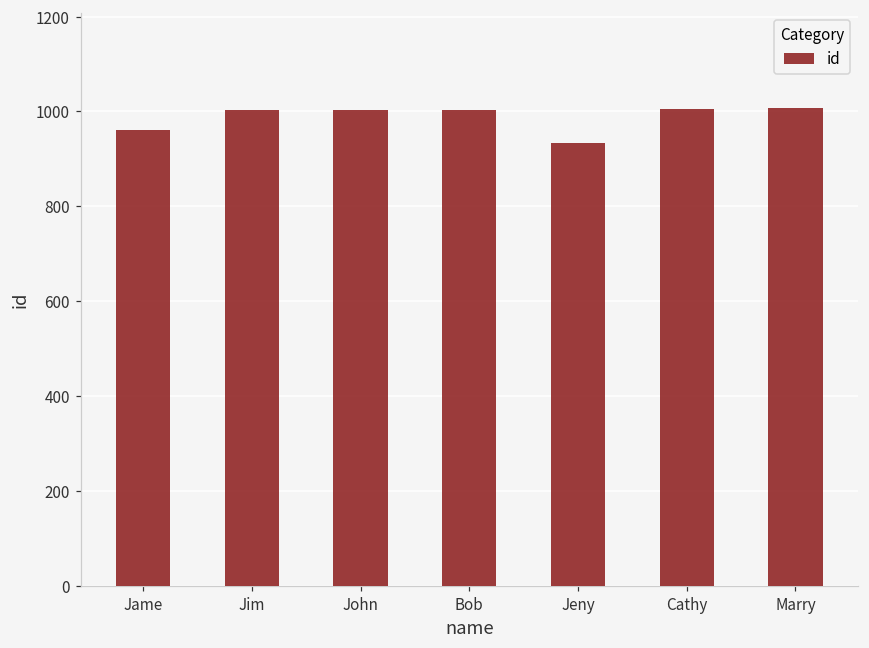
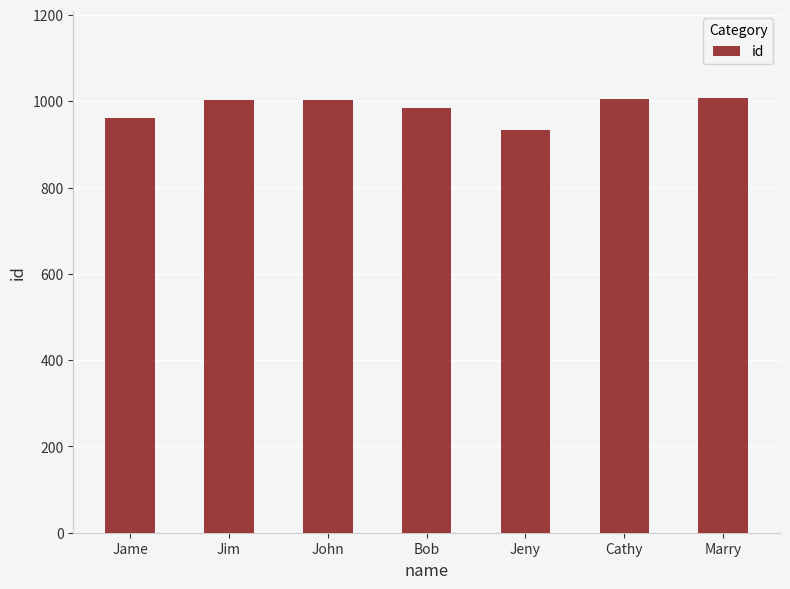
  {
    "Jame": 960,
    "Jim": 1000,
    "John": 1000,
-   "Bob": 1000,
+   "Bob": 990,
    "Jeny": 930,
    "Cathy": 1010,
    "Marry": 1010
  }
